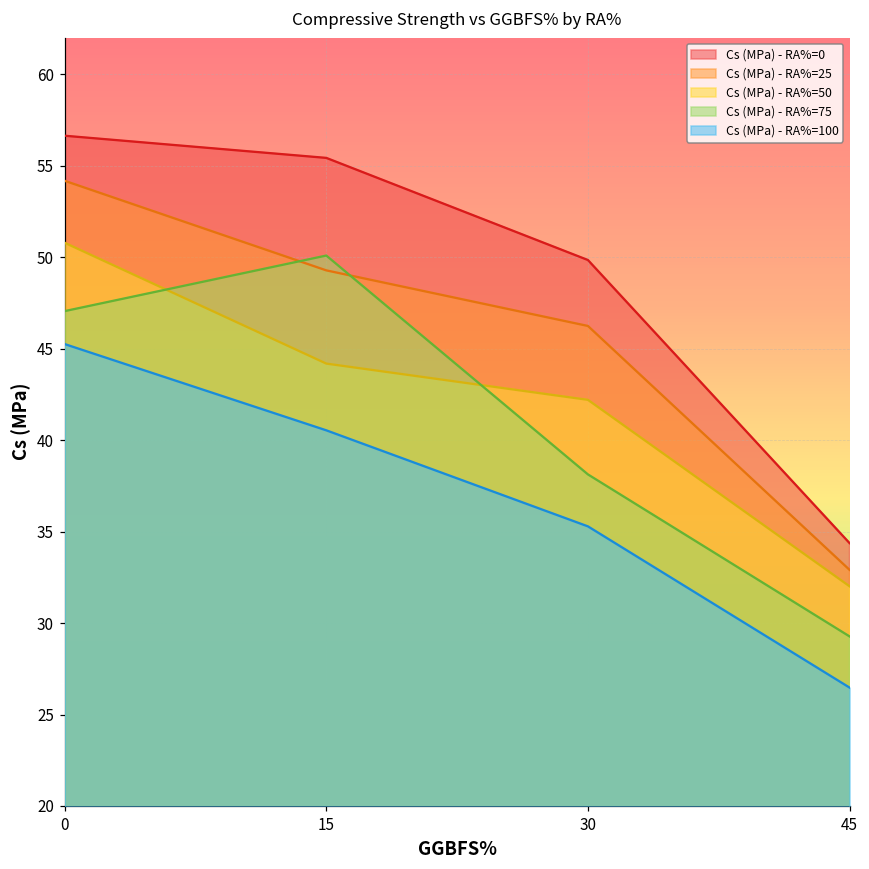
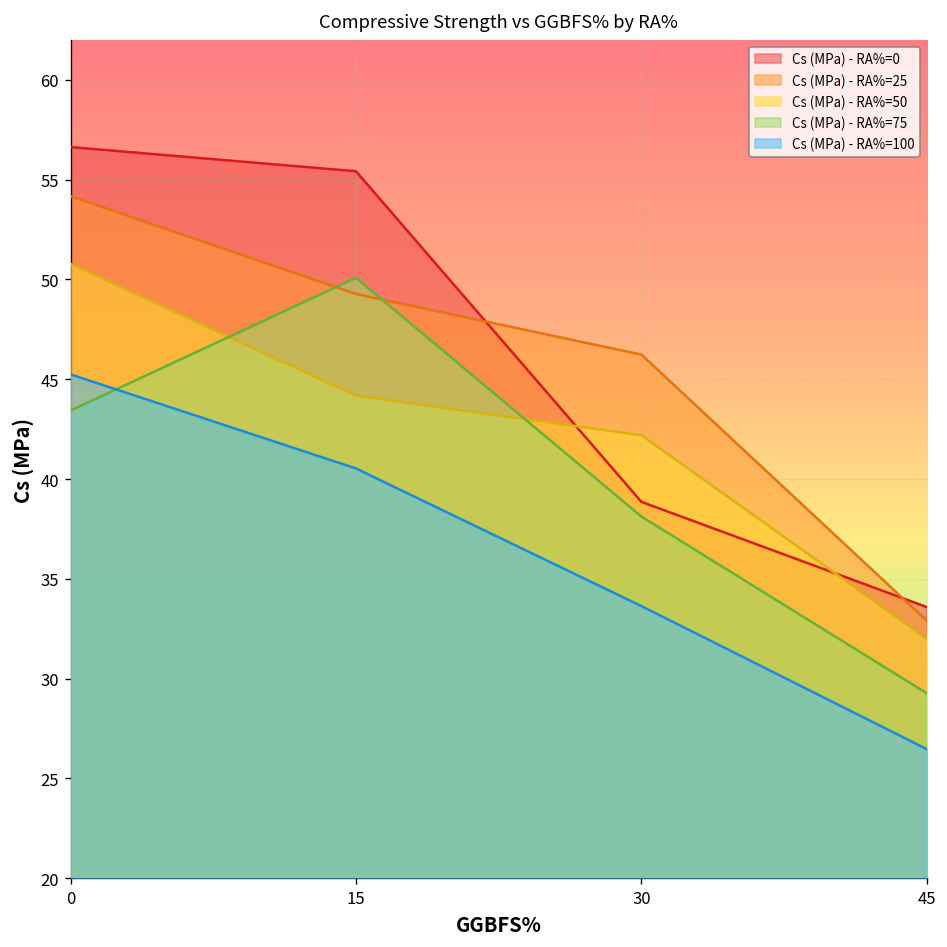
  {
    "Cs (MPa) - RA%=0": {
      "0": 56.6,
      "15": 55.4,
-     "30": 49.8,
-     "45": 34.4
+     "30": 38.9,
+     "45": 33.6
    },
    "Cs (MPa) - RA%=75": {
-     "0": 47.0,
+     "0": 43.4,
      "15": 50.1,
      "30": 38.1,
      "45": 29.3
    },
    "Cs (MPa) - RA%=100": {
      "0": 45.2,
      "15": 40.5,
-     "30": 35.3,
+     "30": 33.6,
      "45": 26.5
    }
  }
